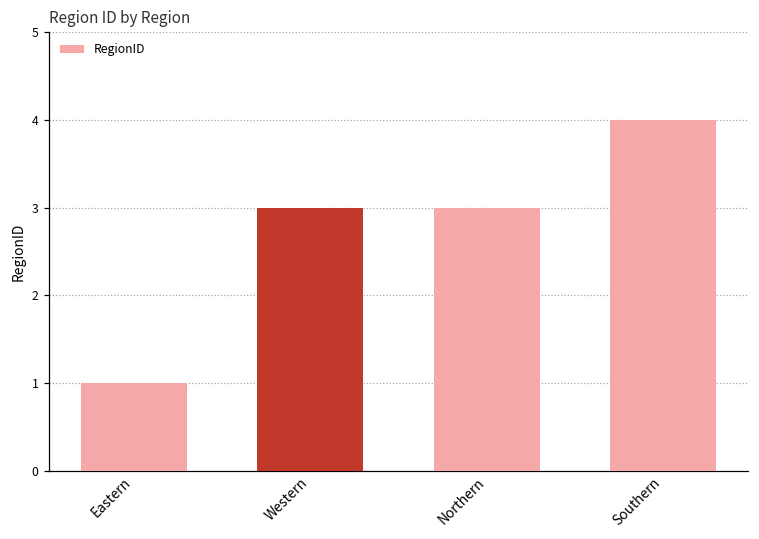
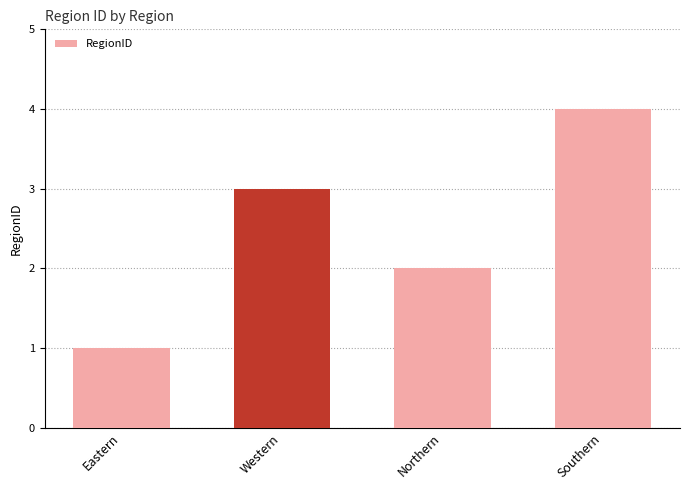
  {
    "Eastern": 1,
    "Western": 3,
-   "Northern": 3,
+   "Northern": 2,
    "Southern": 4
  }
